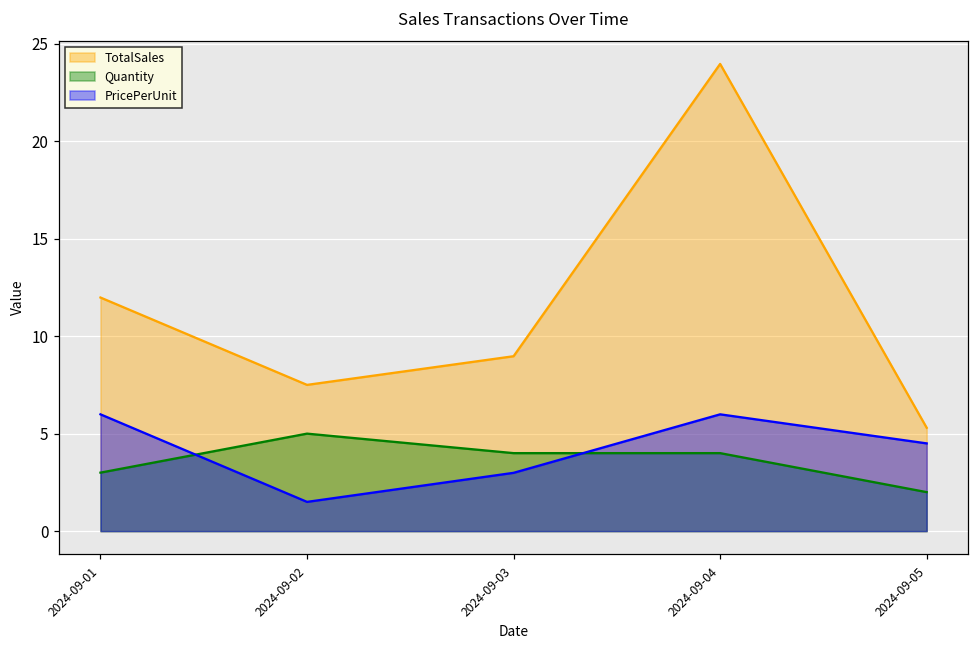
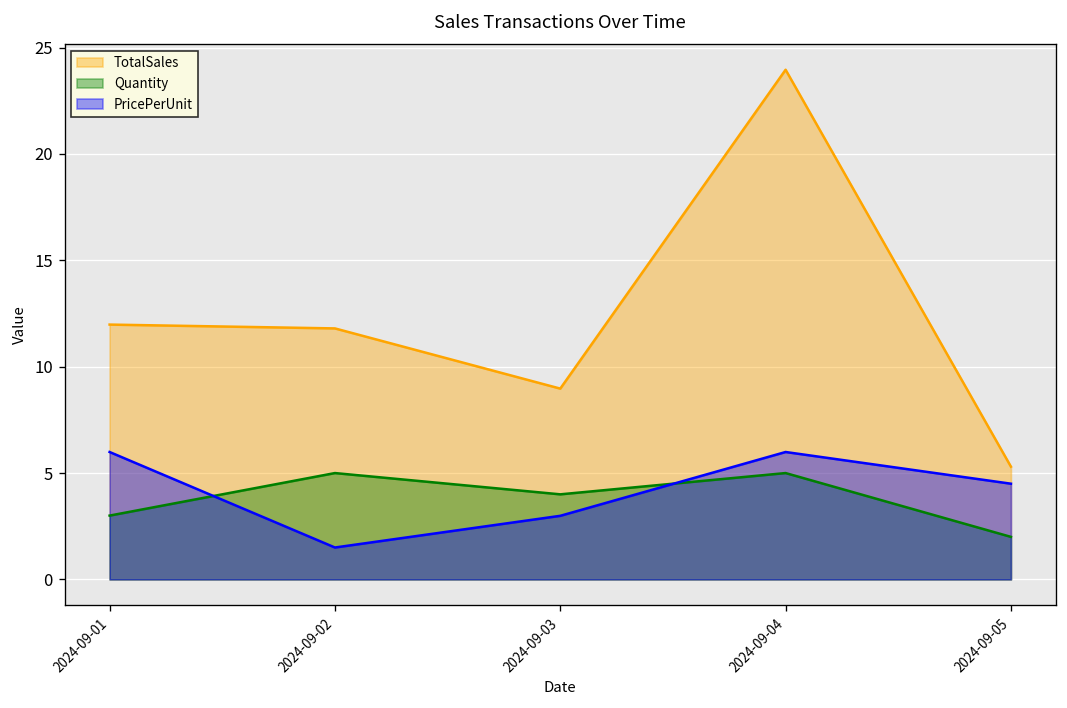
  {
    "TotalSales": {
      "2024-09-01": 12.0,
-     "2024-09-02": 7.5,
+     "2024-09-02": 11.8,
      "2024-09-03": 9.0,
      "2024-09-04": 24.0,
      "2024-09-05": 5.3
    },
    "Quantity": {
      "2024-09-01": 3,
      "2024-09-02": 5,
      "2024-09-03": 4,
-     "2024-09-04": 4,
+     "2024-09-04": 5,
      "2024-09-05": 2
    },
    "PricePerUnit": {
      "2024-09-01": 6.0,
      "2024-09-02": 1.5,
      "2024-09-03": 3.0,
      "2024-09-04": 6.0,
      "2024-09-05": 4.5
    }
  }
